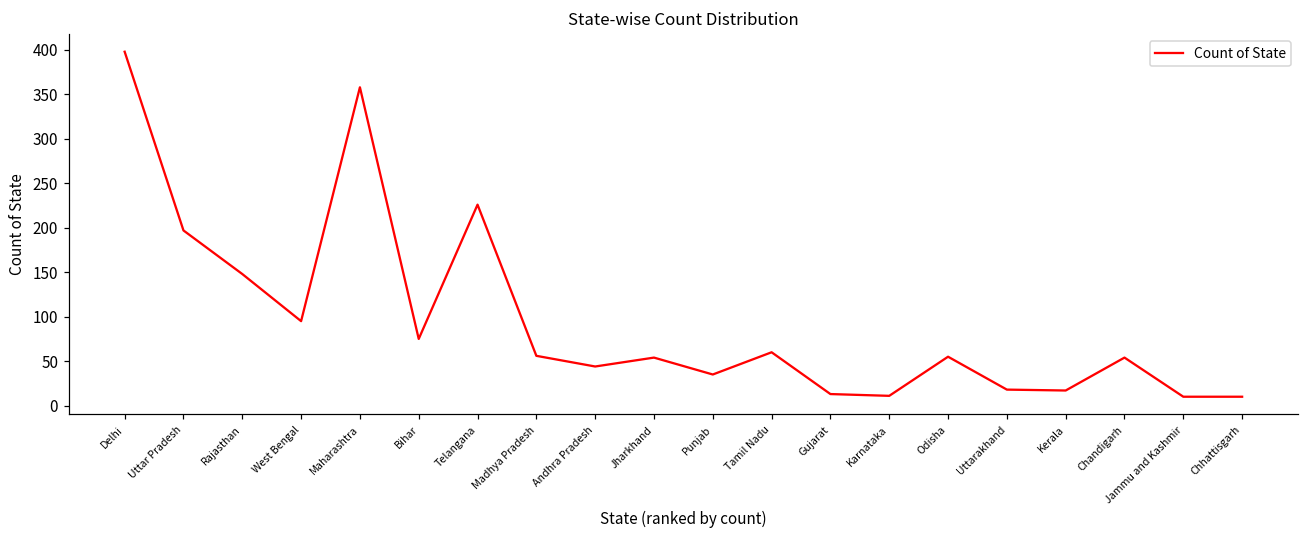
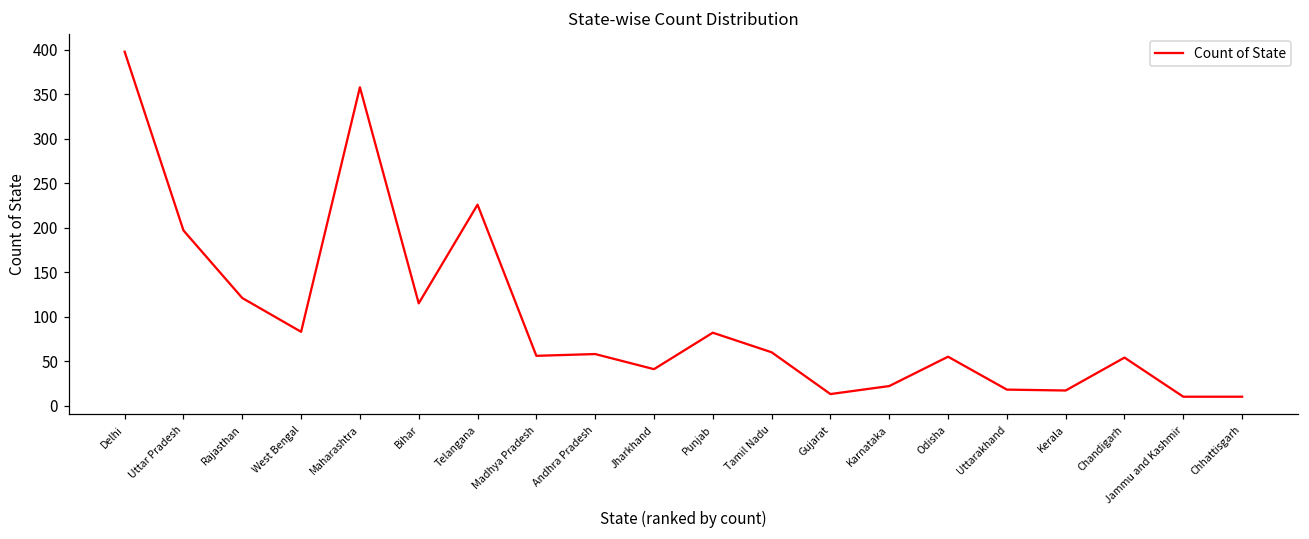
  {
    "Delhi": 400,
    "Uttar Pradesh": 200,
-   "Rajasthan": 150,
-   "West Bengal": 100,
+   "Rajasthan": 120,
+   "West Bengal": 80,
    "Maharashtra": 360,
-   "Bihar": 80,
+   "Bihar": 120,
    "Telangana": 230,
    "Madhya Pradesh": 60,
-   "Andhra Pradesh": 40,
-   "Jharkhand": 50,
-   "Punjab": 40,
+   "Andhra Pradesh": 60,
+   "Jharkhand": 40,
+   "Punjab": 80,
    "Tamil Nadu": 60,
    "Gujarat": 10,
-   "Karnataka": 10,
+   "Karnataka": 20,
    "Odisha": 60,
    "Uttarakhand": 20,
    "Kerala": 20,
    "Chandigarh": 50,
    "Jammu and Kashmir": 10,
    "Chhattisgarh": 10
  }
